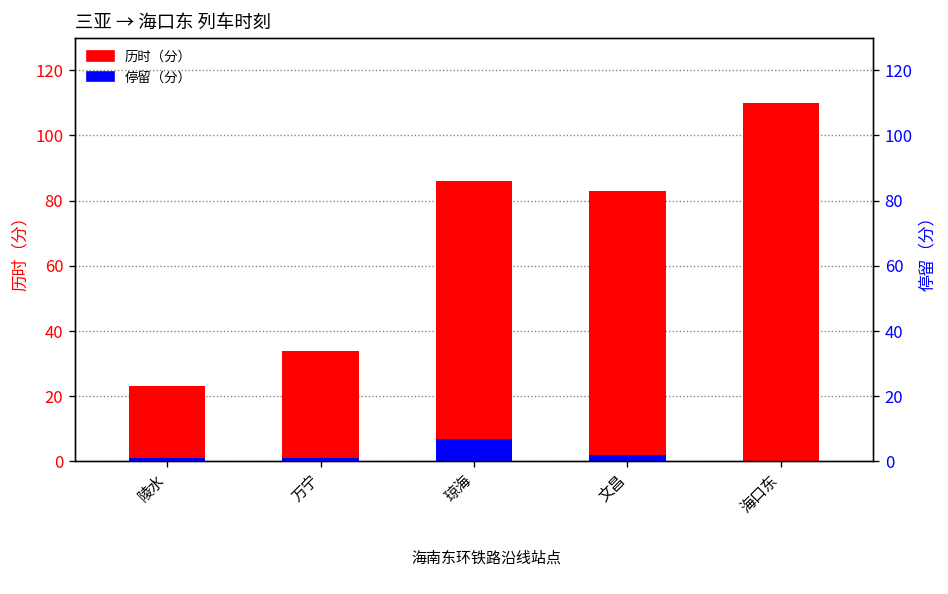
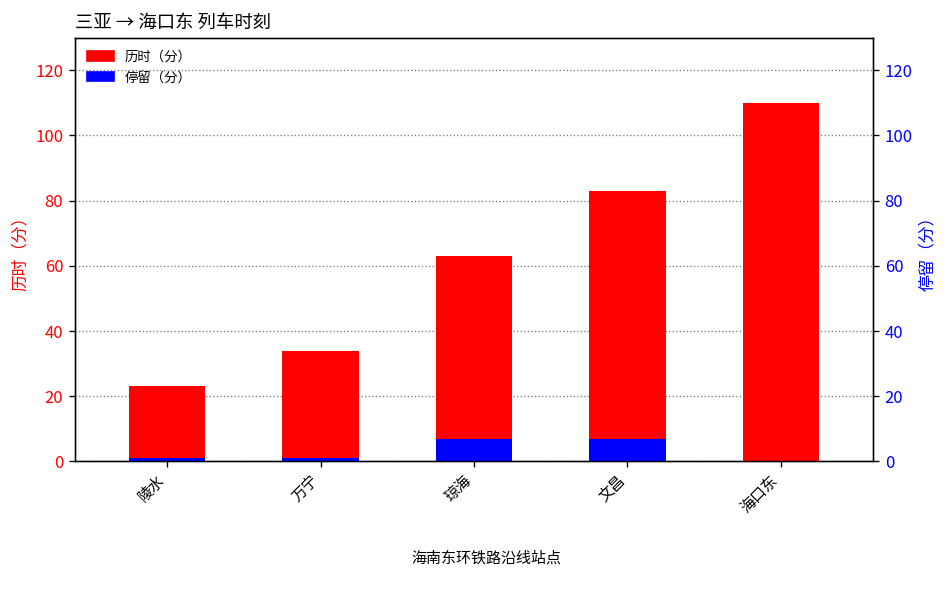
  {
    "历时（分）": {
      "陵水": 23,
      "万宁": 34,
-     "琼海": 86,
+     "琼海": 63,
      "文昌": 83,
      "海口东": 110
    },
    "停留（分）": {
-     "文昌": 2,
+     "文昌": 7,
      "海口东": 0
    }
  }
